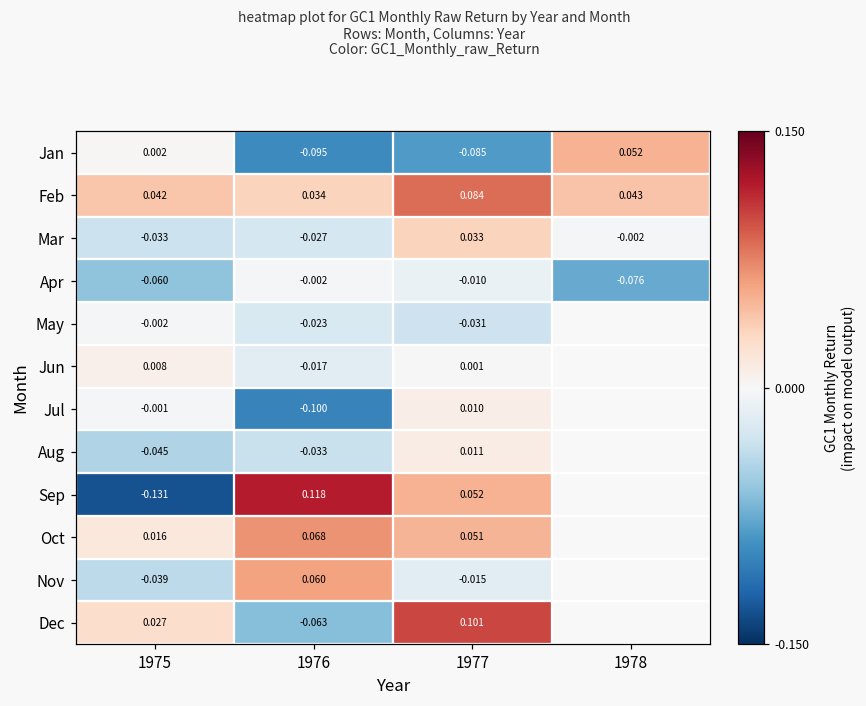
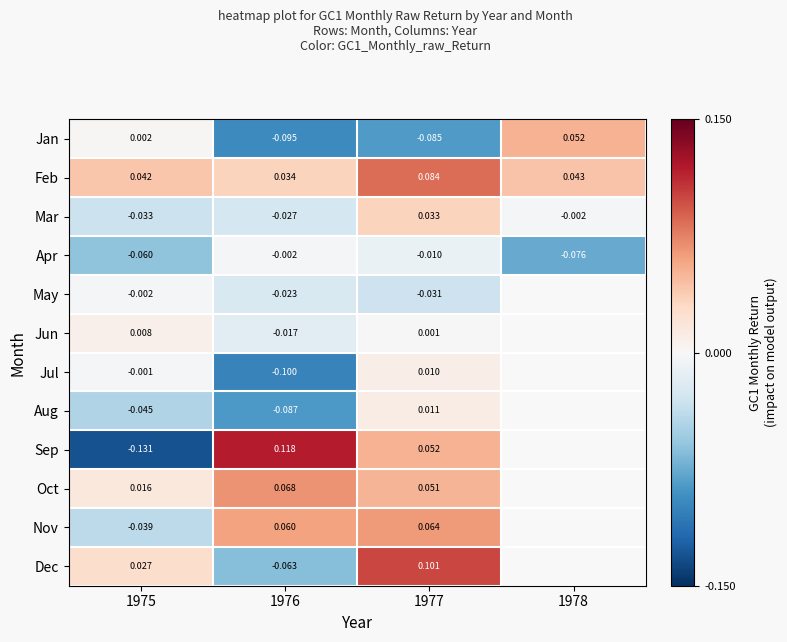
  {
    "Jan": {
      "1975": 0.002,
      "1976": -0.095,
      "1977": -0.085,
      "1978": 0.052
    },
    "Feb": {
      "1975": 0.042,
      "1976": 0.034,
      "1977": 0.084,
      "1978": 0.043
    },
    "Mar": {
      "1975": -0.033,
      "1976": -0.027,
      "1977": 0.033,
      "1978": -0.002
    },
    "Apr": {
      "1975": -0.060,
      "1976": -0.002,
      "1977": -0.010,
      "1978": -0.076
    },
    "May": {
      "1975": -0.002,
      "1976": -0.023,
      "1977": -0.031
    },
    "Jun": {
      "1975": 0.008,
      "1976": -0.017,
      "1977": 0.001
    },
    "Jul": {
      "1975": -0.001,
      "1976": -0.100,
      "1977": 0.010
    },
    "Aug": {
      "1975": -0.045,
-     "1976": -0.033,
+     "1976": -0.087,
      "1977": 0.011
    },
    "Sep": {
      "1975": -0.131,
      "1976": 0.118,
      "1977": 0.052
    },
    "Oct": {
      "1975": 0.016,
      "1976": 0.068,
      "1977": 0.051
    },
    "Nov": {
      "1975": -0.039,
      "1976": 0.060,
-     "1977": -0.015
+     "1977": 0.064
    },
    "Dec": {
      "1975": 0.027,
      "1976": -0.063,
      "1977": 0.101
    }
  }
